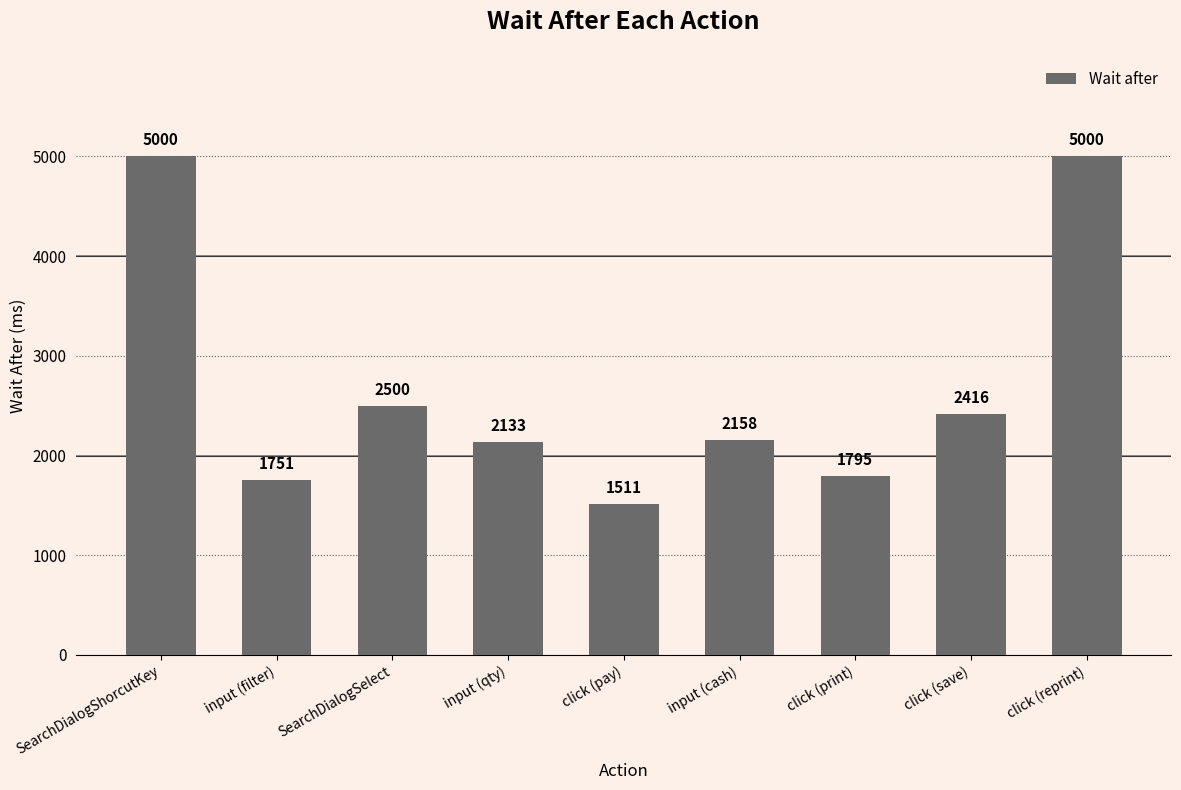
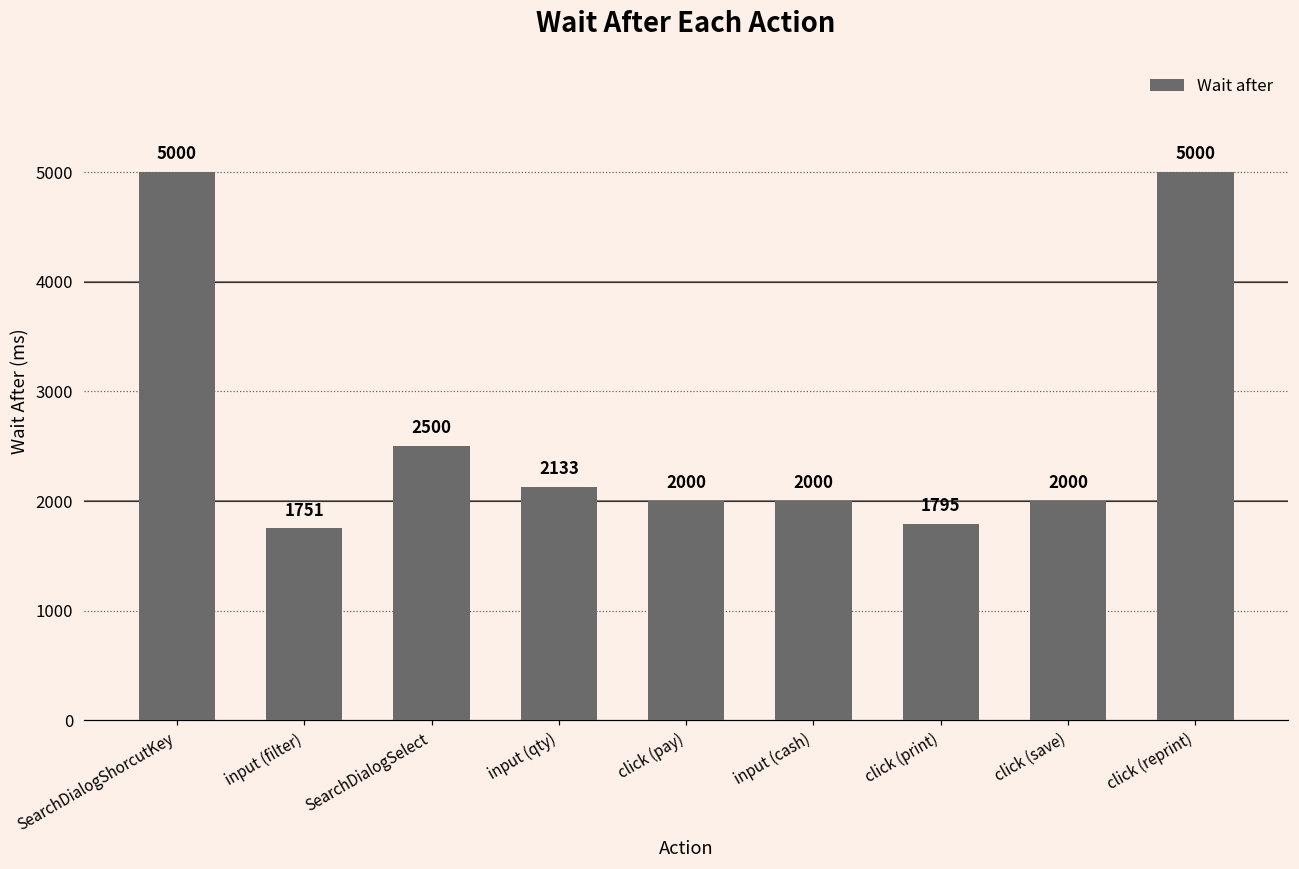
  {
    "SearchDialogShorcutKey": 5000,
    "input (filter)": 1751,
    "SearchDialogSelect": 2500,
    "input (qty)": 2133,
-   "click (pay)": 1511,
-   "input (cash)": 2158,
+   "click (pay)": 2000,
+   "input (cash)": 2000,
    "click (print)": 1795,
-   "click (save)": 2416,
+   "click (save)": 2000,
    "click (reprint)": 5000
  }
